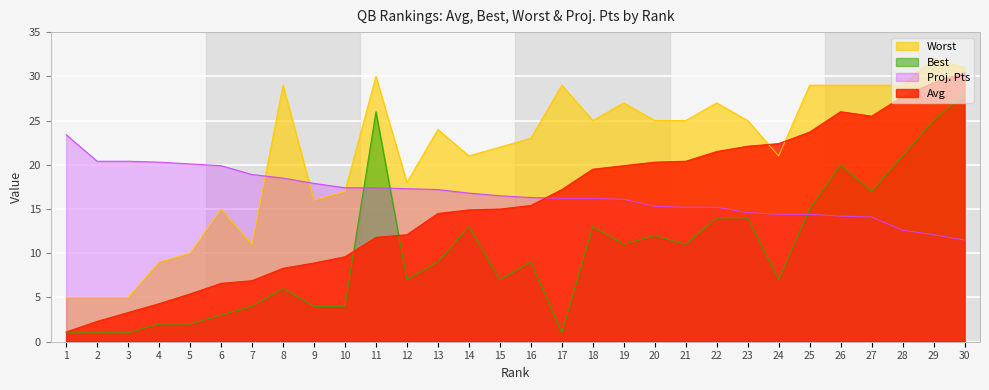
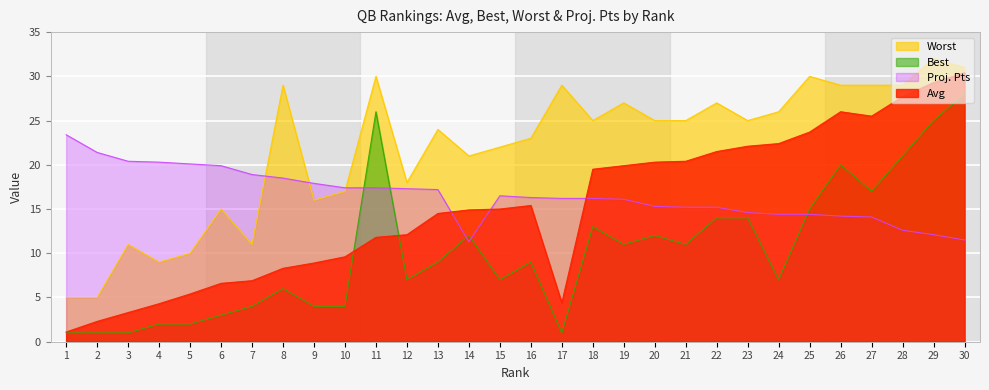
  {
    "Worst": {
      "1": 5,
      "2": 5,
-     "3": 5,
+     "3": 11,
      "4": 9,
      "5": 10,
      "6": 15,
      "7": 11,
      "8": 29,
      "9": 16,
      "10": 17,
      "11": 30,
      "12": 18,
      "13": 24,
      "14": 21,
      "15": 22,
      "16": 23,
      "17": 29,
      "18": 25,
      "19": 27,
      "20": 25,
      "21": 25,
      "22": 27,
      "23": 25,
-     "24": 21,
-     "25": 29,
+     "24": 26,
+     "25": 30,
      "26": 29,
      "27": 29
    },
    "Best": {
      "2": 1,
      "3": 1,
      "4": 2,
      "5": 2,
      "6": 3,
      "7": 4,
      "8": 6,
      "9": 4,
      "10": 4,
      "11": 26,
      "12": 7,
      "13": 9,
-     "14": 13,
+     "14": 12,
      "15": 7,
      "16": 9,
      "17": 1,
      "18": 13,
      "19": 11,
      "20": 12,
      "21": 11,
      "22": 14,
      "23": 14,
      "24": 7,
      "25": 15,
      "26": 20,
      "27": 17,
      "28": 21,
      "29": 25
    },
    "Proj. Pts": {
      "1": 23,
-     "2": 20,
+     "2": 21,
      "3": 20,
      "4": 20,
      "5": 20,
      "6": 20,
      "7": 19,
      "8": 19,
      "9": 18,
      "10": 17,
      "11": 17,
      "12": 17,
      "13": 17,
-     "14": 17,
+     "14": 11,
      "15": 17,
      "16": 16,
      "17": 16,
      "18": 16,
      "19": 16,
      "20": 15,
      "21": 15,
      "22": 15,
      "23": 15,
      "24": 14,
      "25": 14,
      "26": 14,
      "27": 14,
      "28": 13,
      "29": 12,
      "30": 12
    },
    "Avg": {
      "2": 2,
      "3": 3,
      "4": 4,
      "5": 5,
      "6": 7,
      "7": 7,
      "8": 8,
      "9": 9,
      "10": 10,
      "11": 12,
      "12": 12,
      "13": 15,
      "14": 15,
      "15": 15,
      "16": 15,
-     "17": 17,
+     "17": 4,
      "18": 20,
      "19": 20,
      "20": 20,
      "21": 20,
      "22": 22,
      "23": 22,
      "24": 22,
      "25": 24,
      "26": 26,
      "27": 26
    }
  }
